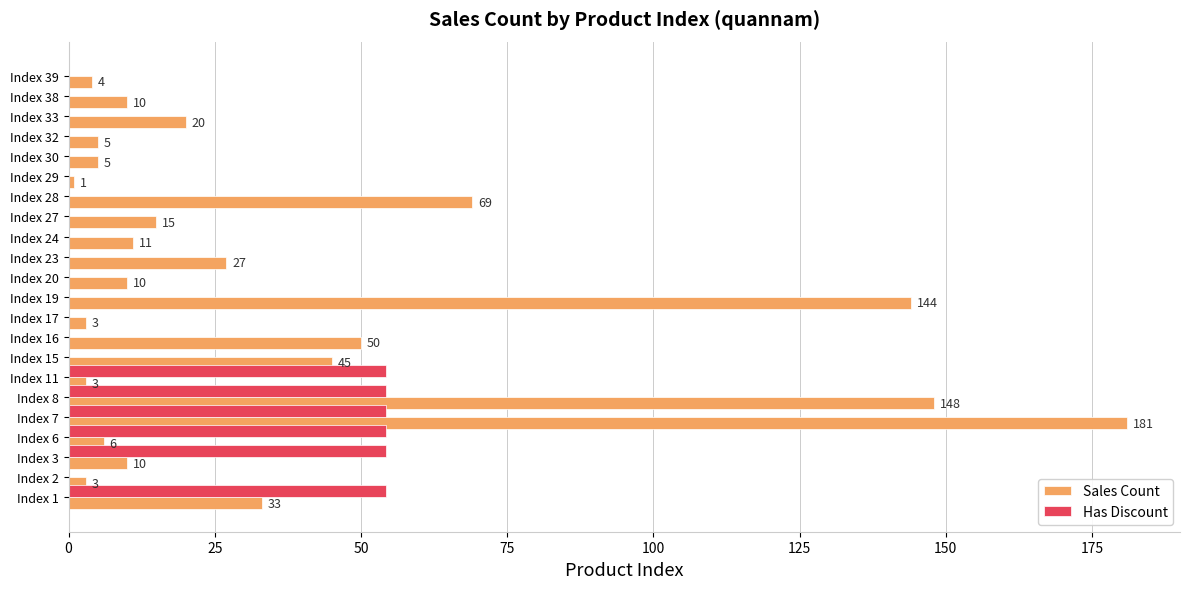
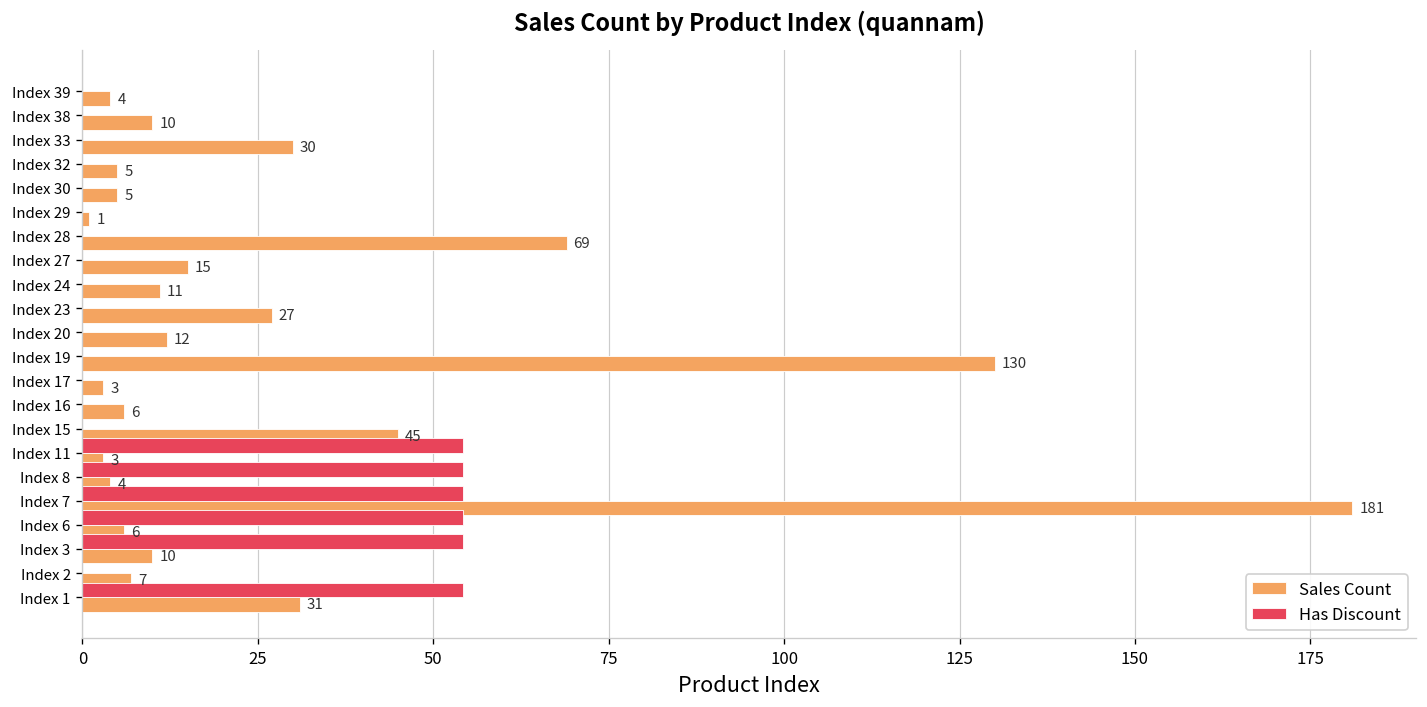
  {
    "Sales Count": {
      "Index 39": 4,
      "Index 38": 10,
-     "Index 33": 20,
+     "Index 33": 30,
      "Index 32": 5,
      "Index 30": 5,
      "Index 29": 1,
      "Index 28": 69,
      "Index 27": 15,
      "Index 24": 11,
      "Index 23": 27,
-     "Index 20": 10,
-     "Index 19": 144,
+     "Index 20": 12,
+     "Index 19": 130,
      "Index 17": 3,
-     "Index 16": 50,
+     "Index 16": 6,
      "Index 15": 45,
      "Index 11": 3,
-     "Index 8": 148,
+     "Index 8": 4,
      "Index 7": 181,
      "Index 6": 6,
      "Index 3": 10,
-     "Index 2": 3,
-     "Index 1": 33
+     "Index 2": 7,
+     "Index 1": 31
    },
    "Has Discount": {
      "Index 39": 0,
      "Index 38": 0,
      "Index 33": 0,
      "Index 32": 0,
      "Index 30": 0,
      "Index 29": 0,
      "Index 28": 0,
      "Index 27": 0,
      "Index 24": 0,
      "Index 23": 0,
      "Index 20": 0,
      "Index 19": 0,
      "Index 17": 0,
      "Index 16": 0,
      "Index 15": 0,
      "Index 11": 54,
      "Index 8": 54,
      "Index 7": 54,
      "Index 6": 54,
      "Index 3": 54,
      "Index 2": 0,
      "Index 1": 54
    }
  }
